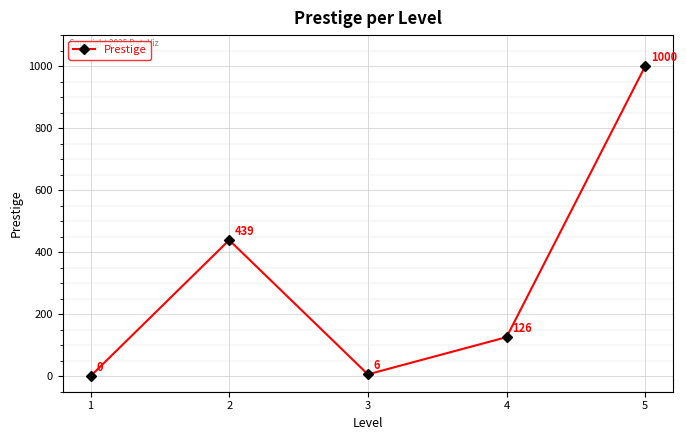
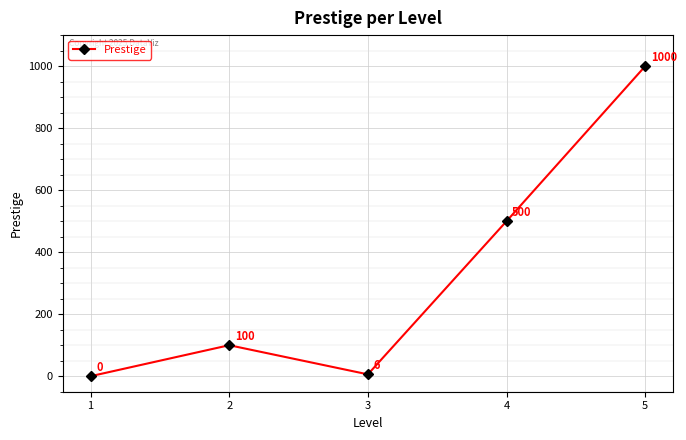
  {
    "1": 0,
-   "2": 439,
+   "2": 100,
    "3": 6,
-   "4": 126,
+   "4": 500,
    "5": 1000
  }
